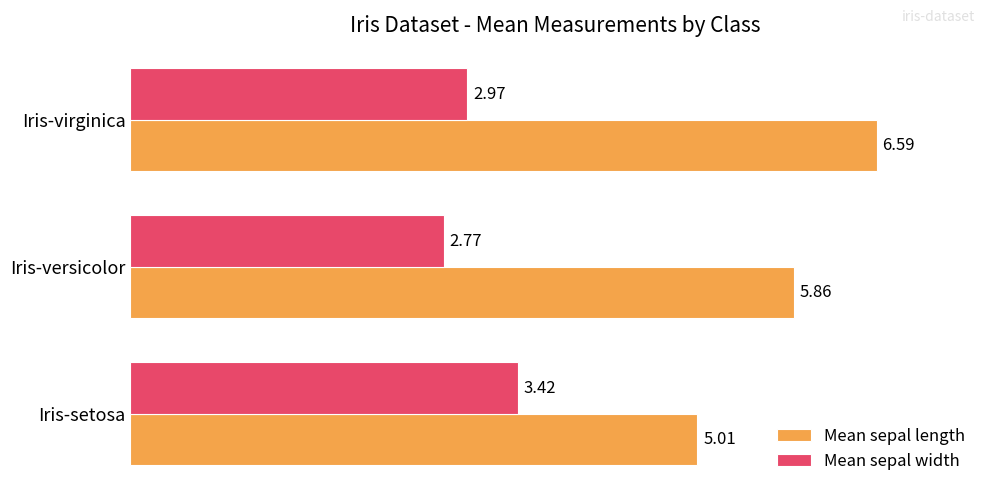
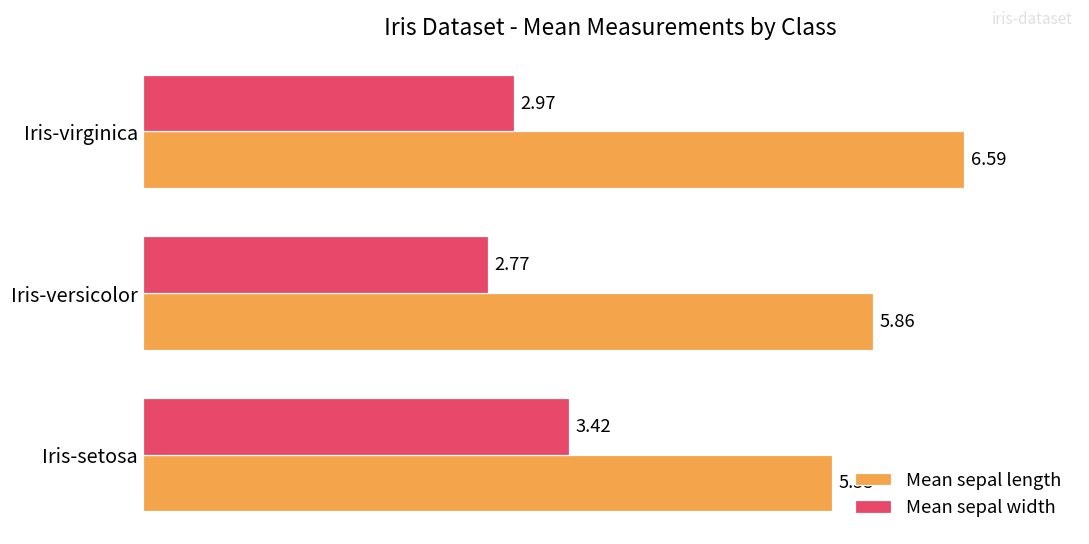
  {
    "Mean sepal length": {
      "Iris-virginica": 6.59,
      "Iris-versicolor": 5.86,
-     "Iris-setosa": 5.01
+     "Iris-setosa": 5.53
    },
    "Mean sepal width": {
      "Iris-virginica": 2.97,
      "Iris-versicolor": 2.77,
      "Iris-setosa": 3.42
    }
  }
